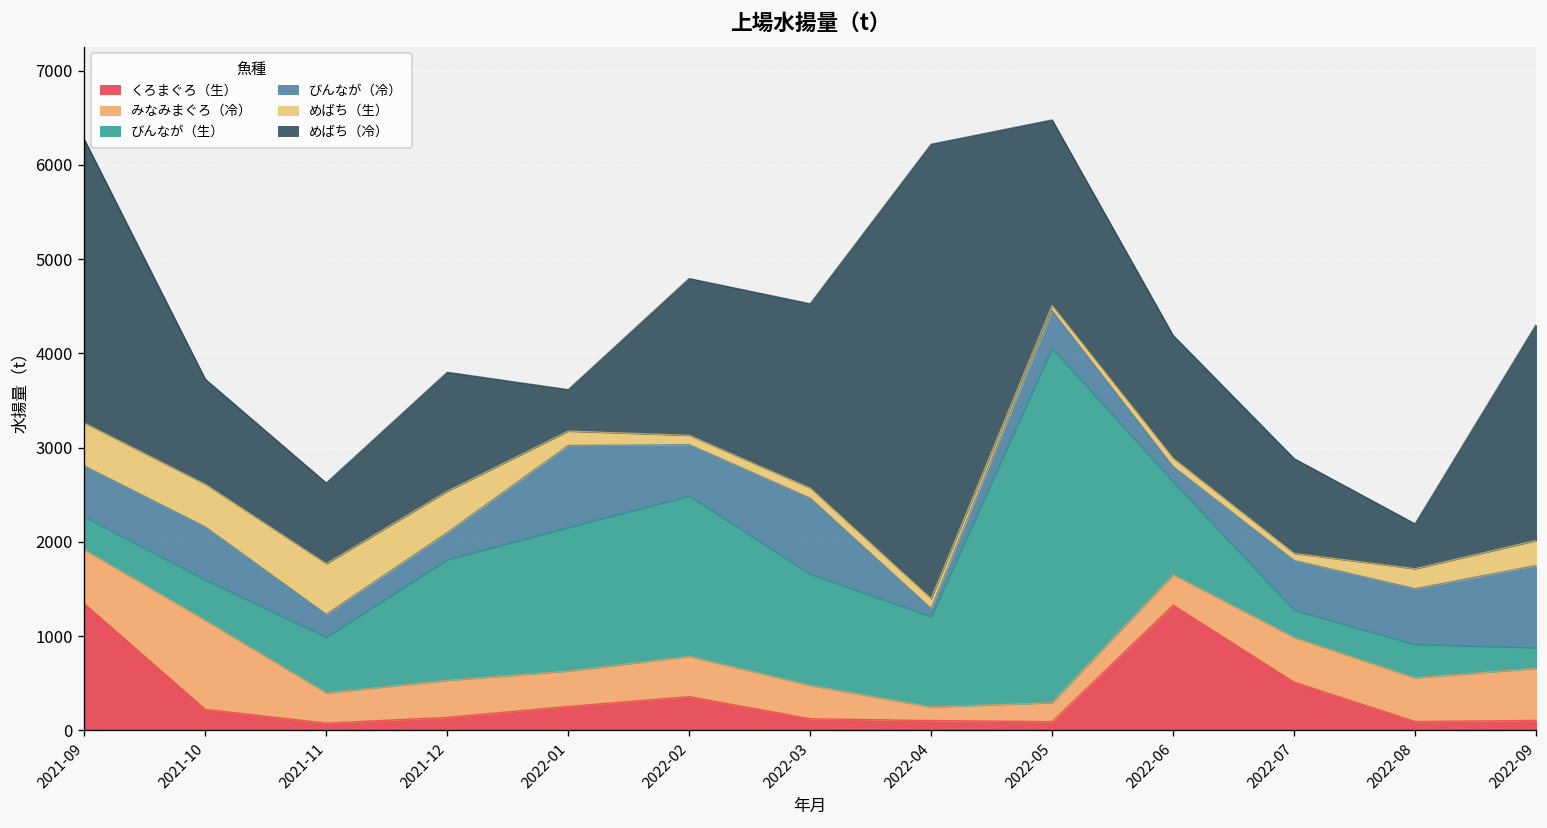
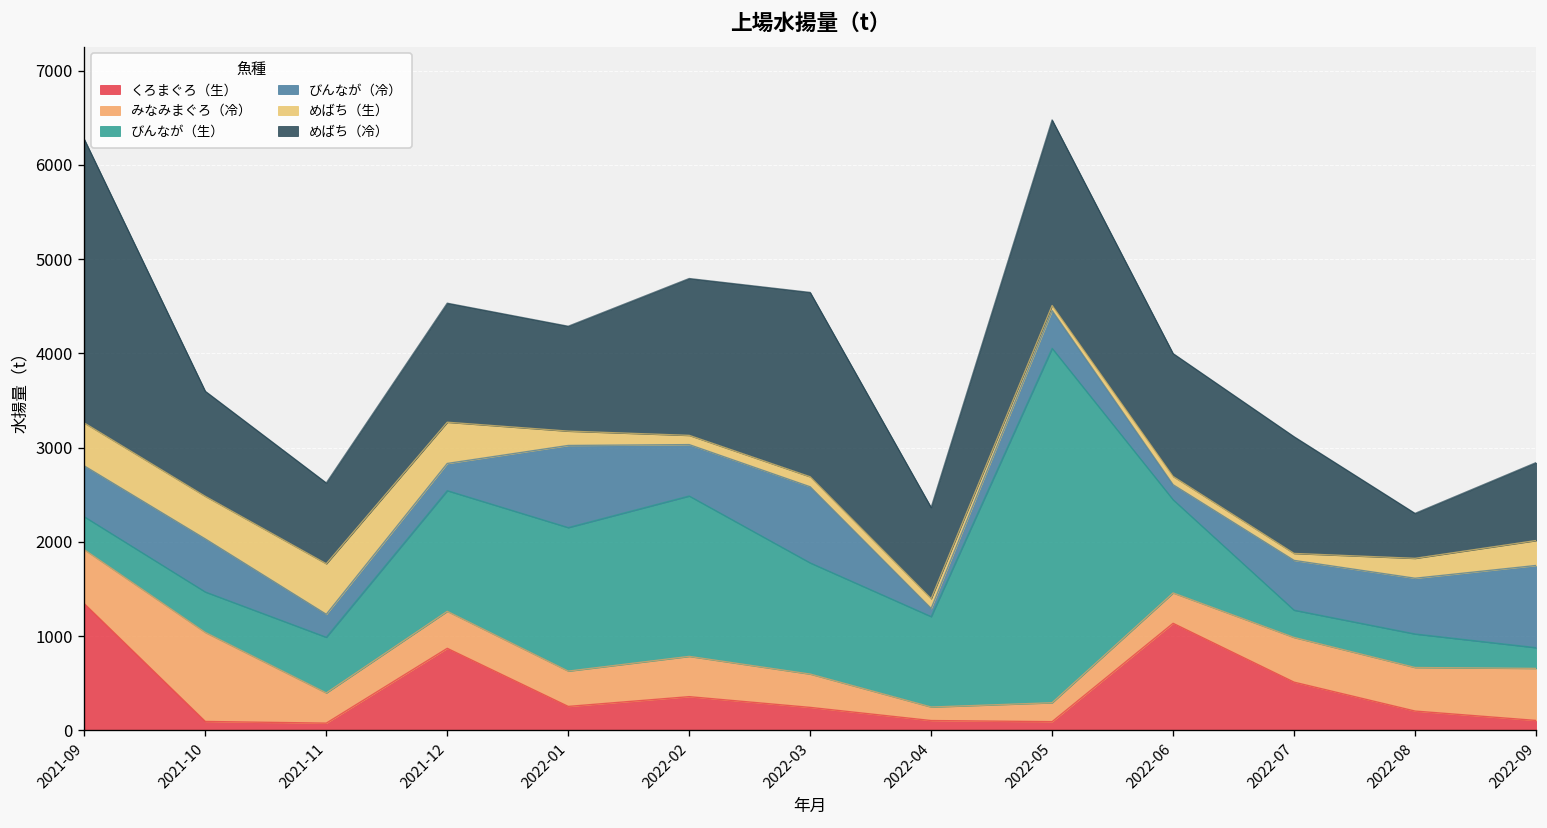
  {
    "くろまぐろ（生）": {
      "2021-09": 1300,
-     "2021-10": 200,
+     "2021-10": 100,
      "2021-11": 100,
-     "2021-12": 100,
+     "2021-12": 900,
      "2022-01": 300,
      "2022-02": 400,
-     "2022-03": 100,
+     "2022-03": 200,
      "2022-04": 100,
      "2022-05": 100,
-     "2022-06": 1300,
+     "2022-06": 1100,
      "2022-07": 500,
-     "2022-08": 100,
+     "2022-08": 200,
      "2022-09": 100
    },
    "めばち（冷）": {
      "2021-09": 3000,
      "2021-10": 1100,
      "2021-11": 900,
      "2021-12": 1300,
-     "2022-01": 400,
+     "2022-01": 1100,
      "2022-02": 1700,
      "2022-03": 2000,
-     "2022-04": 4800,
+     "2022-04": 1000,
      "2022-05": 2000,
      "2022-06": 1300,
-     "2022-07": 1000,
+     "2022-07": 1200,
      "2022-08": 500,
-     "2022-09": 2300
+     "2022-09": 800
    }
  }
